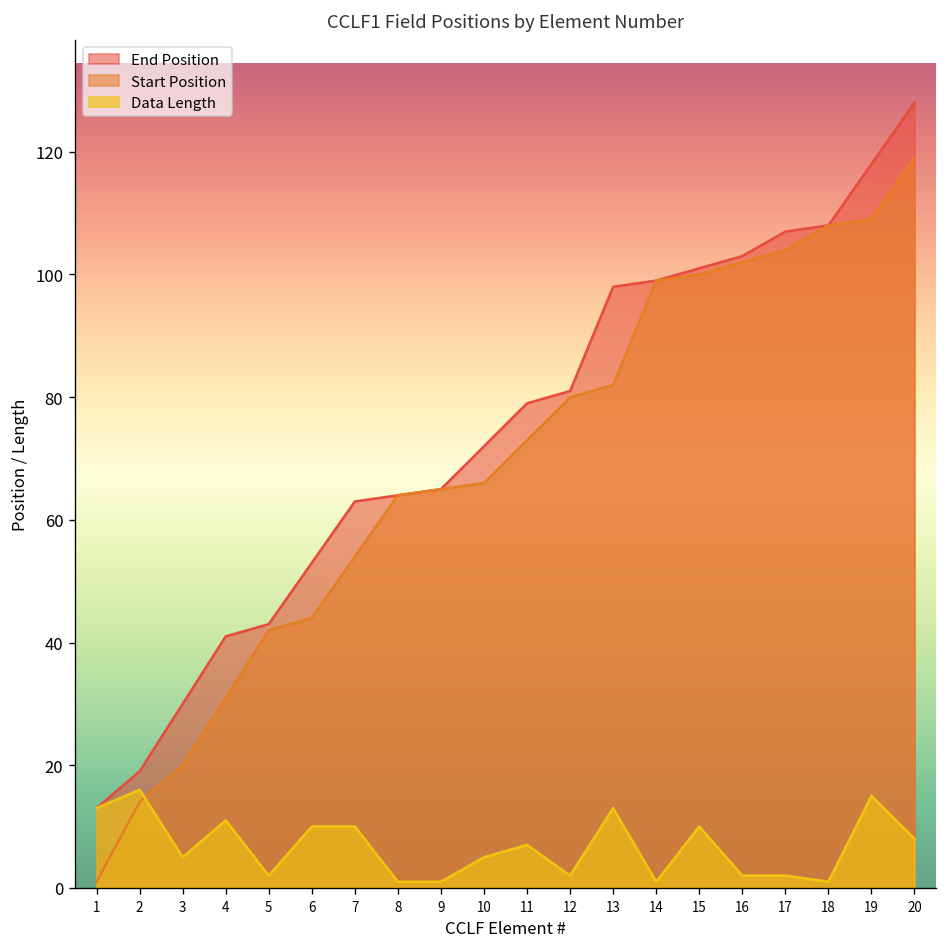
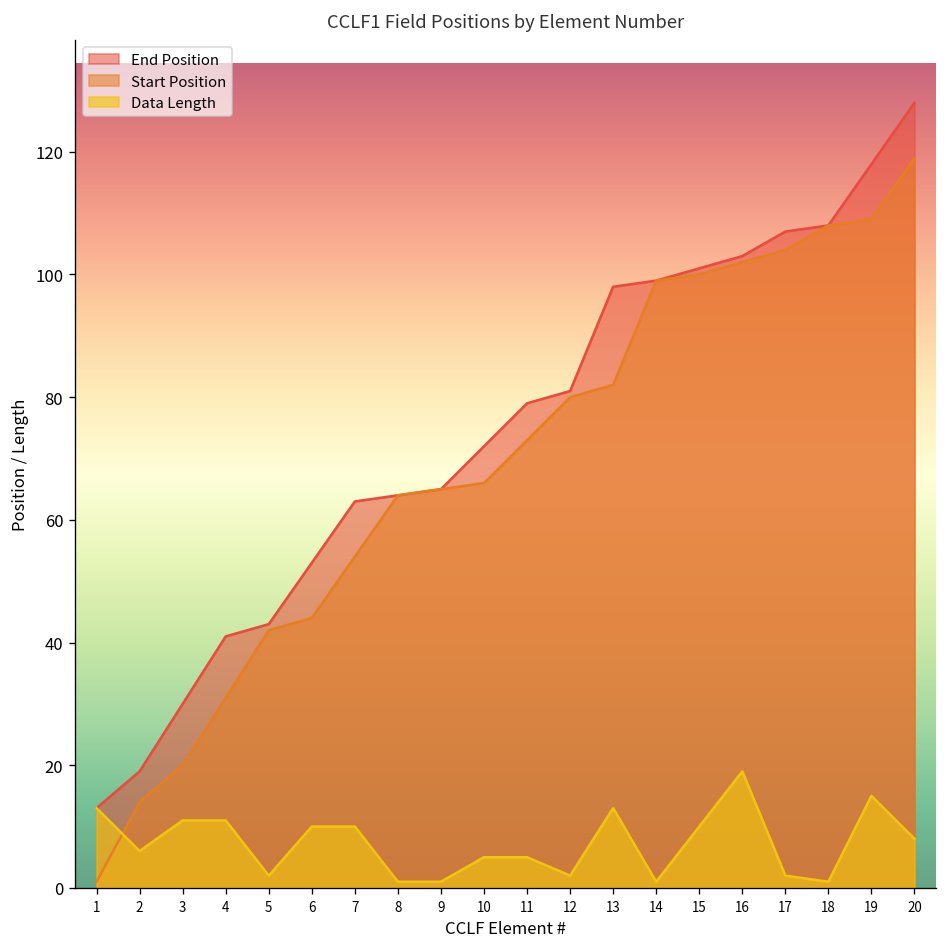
  {
    "Data Length": {
-     "2": 16,
-     "3": 5,
+     "2": 6,
+     "3": 11,
      "4": 11,
      "5": 2,
      "6": 10,
      "7": 10,
      "8": 1,
      "9": 1,
      "10": 5,
-     "11": 7,
+     "11": 5,
      "12": 2,
      "13": 13,
      "14": 1,
      "15": 10,
-     "16": 2,
+     "16": 19,
      "17": 2,
      "18": 1,
      "19": 15,
      "20": 8
    }
  }
